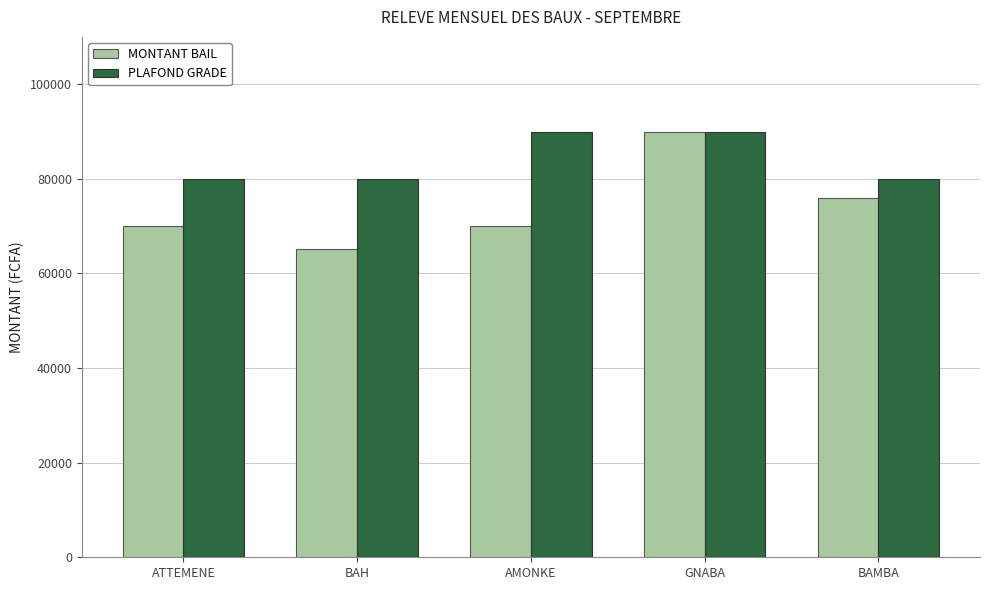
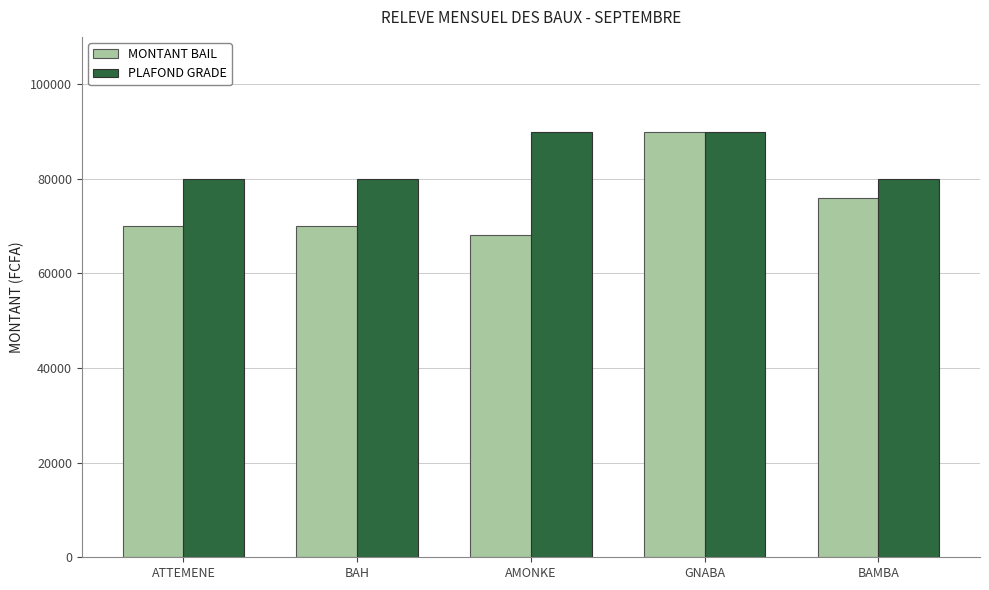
  {
    "MONTANT BAIL": {
      "ATTEMENE": 70000,
-     "BAH": 65000,
-     "AMONKE": 70000,
+     "BAH": 70000,
+     "AMONKE": 68000,
      "GNABA": 90000,
      "BAMBA": 76000
    },
    "PLAFOND GRADE": {
      "ATTEMENE": 80000,
      "BAH": 80000,
      "AMONKE": 90000,
      "GNABA": 90000,
      "BAMBA": 80000
    }
  }
